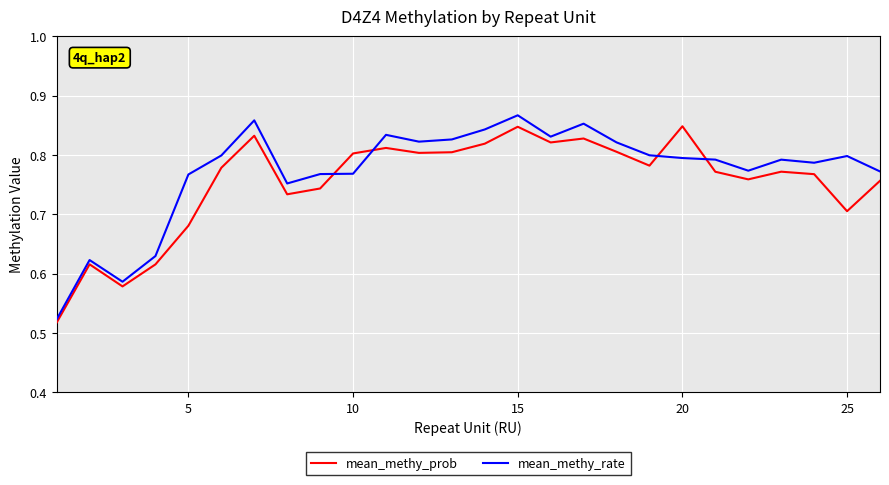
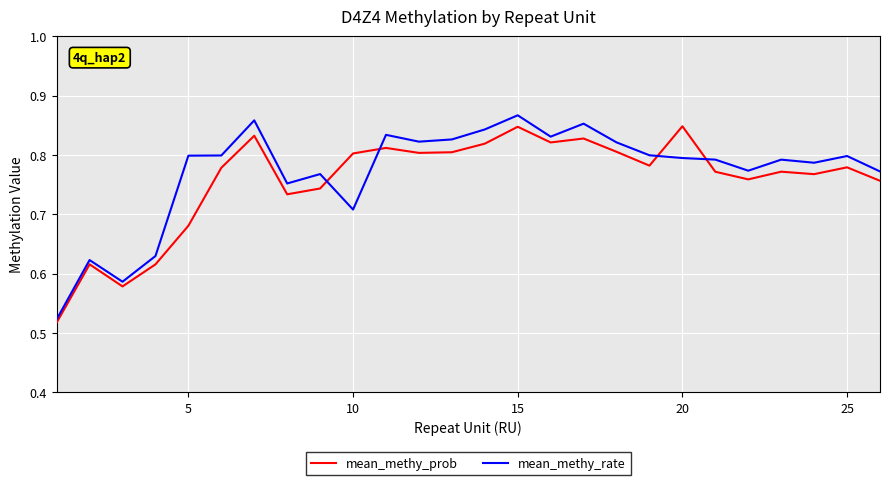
  {
    "mean_methy_prob": {
      "5": 0.68,
      "10": 0.80,
      "15": 0.85,
      "20": 0.85,
-     "25": 0.71
+     "25": 0.78
    },
    "mean_methy_rate": {
-     "5": 0.77,
-     "10": 0.77,
+     "5": 0.80,
+     "10": 0.71,
      "15": 0.87,
      "20": 0.79,
      "25": 0.80
    }
  }
